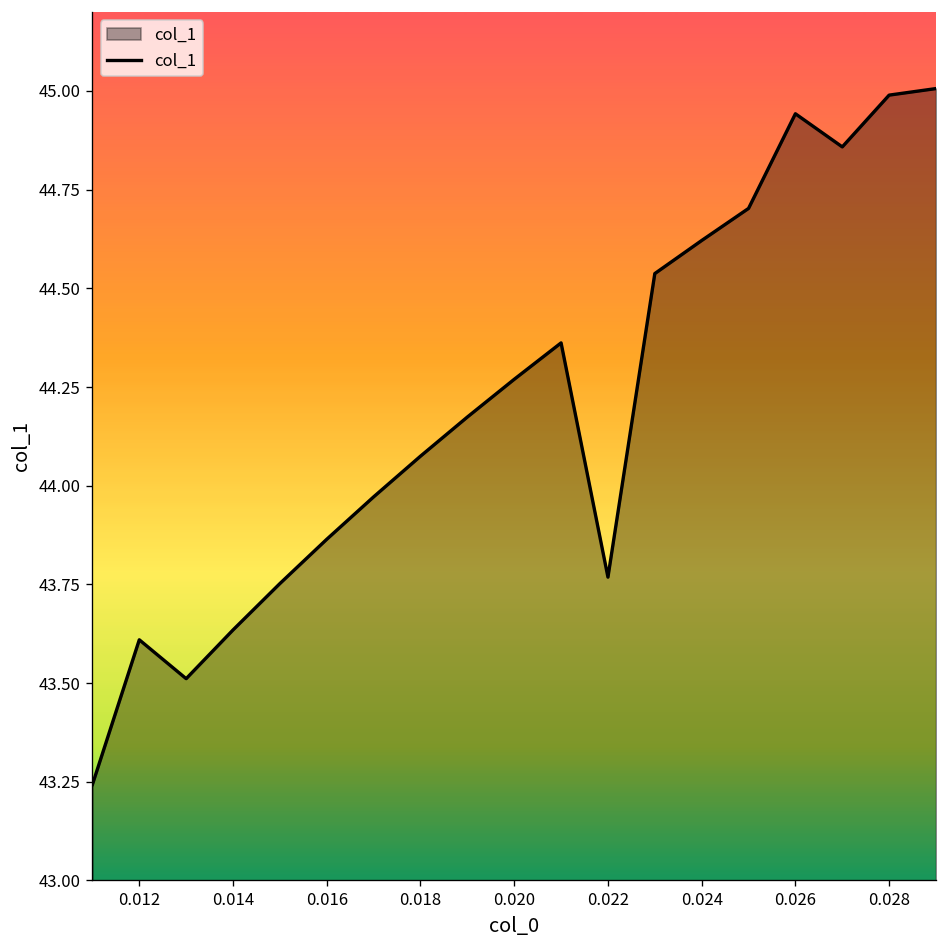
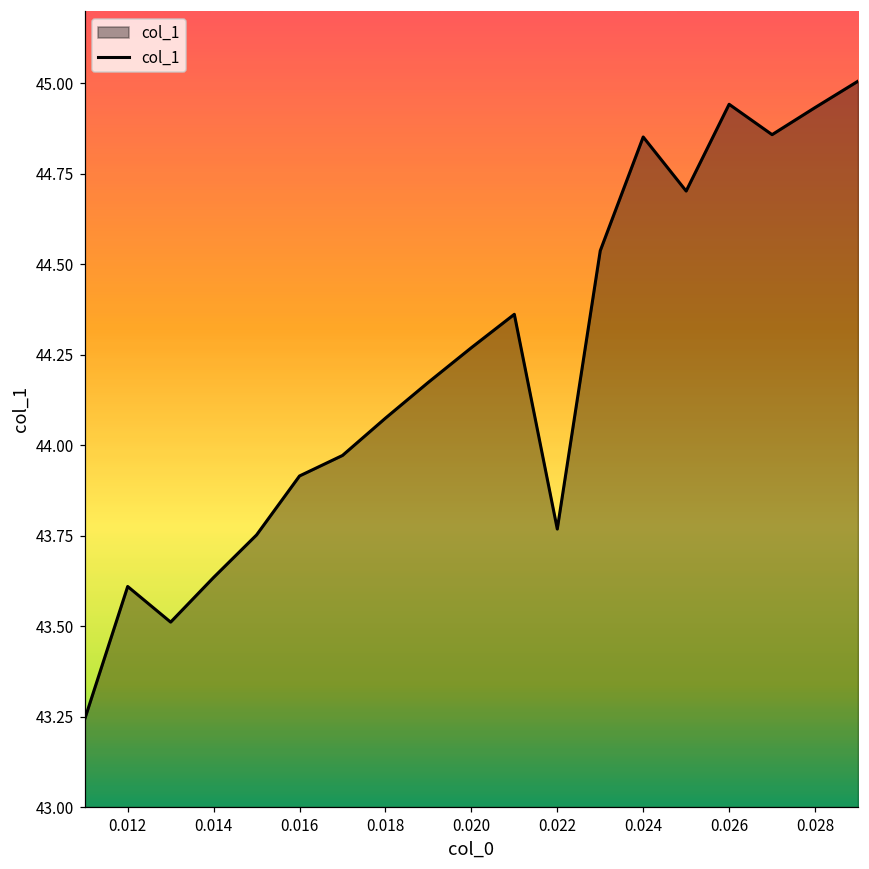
  {
    "0.012": 43.61,
    "0.014": 43.63,
-   "0.016": 43.86,
+   "0.016": 43.92,
    "0.018": 44.07,
    "0.020": 44.27,
    "0.022": 43.77,
-   "0.024": 44.62,
+   "0.024": 44.85,
    "0.026": 44.94,
-   "0.028": 44.99
+   "0.028": 44.93
  }
